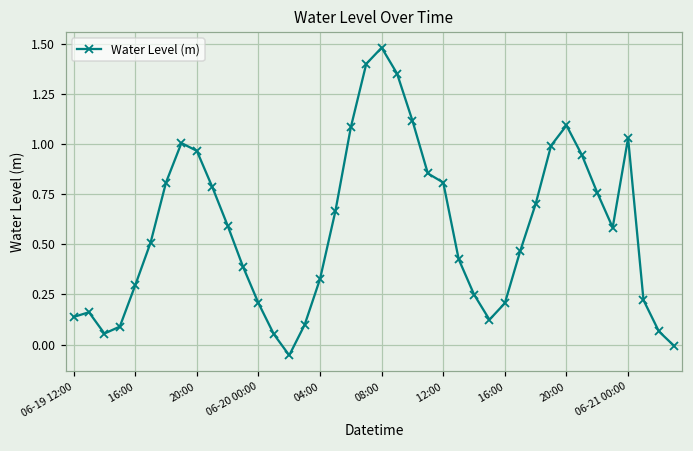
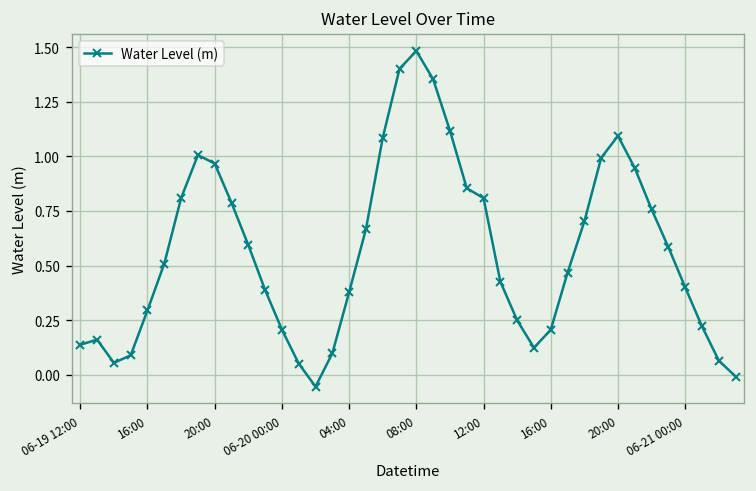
  {
    "06-19 12:00": 0.14,
    "06-20 00:00": 0.21,
-   "04:00": 0.33,
+   "04:00": 0.38,
    "08:00": 1.48,
    "12:00": 0.81,
-   "06-21 00:00": 1.03
+   "06-21 00:00": 0.40
  }
